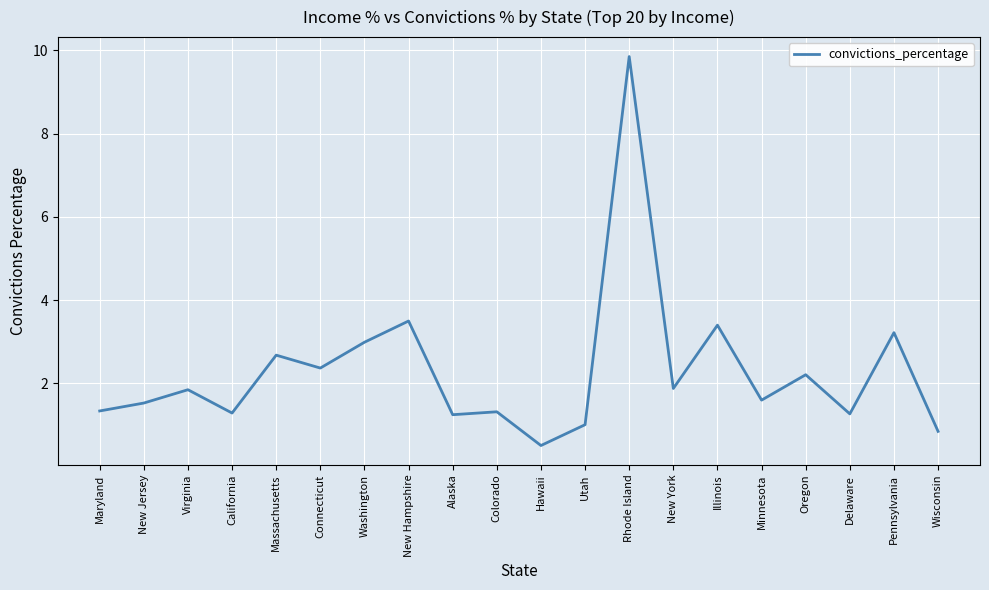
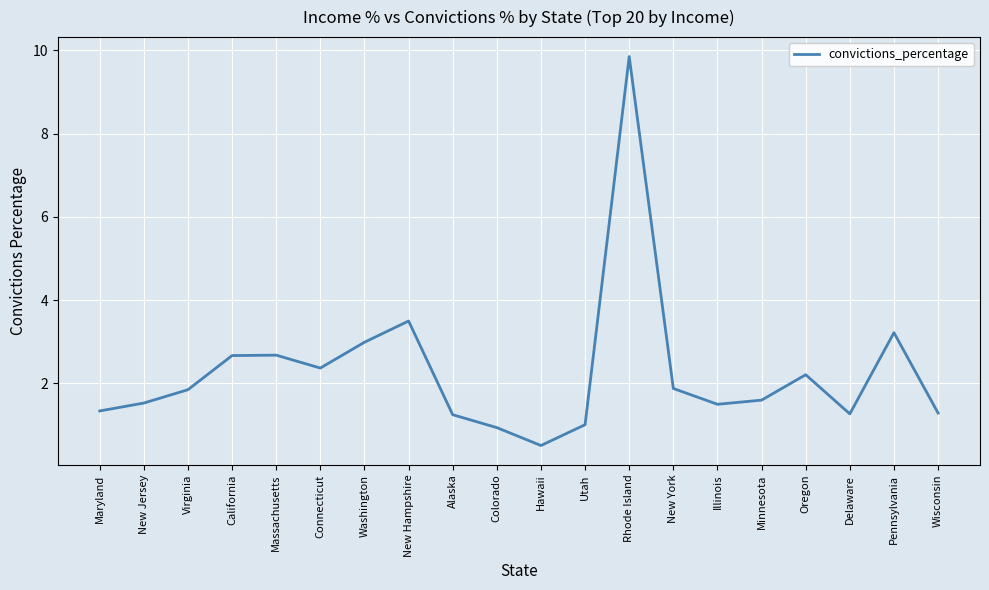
  {
    "Maryland": 1.3,
    "New Jersey": 1.5,
    "Virginia": 1.9,
-   "California": 1.3,
+   "California": 2.7,
    "Massachusetts": 2.7,
    "Connecticut": 2.4,
    "Washington": 3.0,
    "New Hampshire": 3.5,
    "Alaska": 1.3,
-   "Colorado": 1.3,
+   "Colorado": 0.9,
    "Hawaii": 0.5,
    "Utah": 1.0,
    "Rhode Island": 9.9,
    "New York": 1.9,
-   "Illinois": 3.4,
+   "Illinois": 1.5,
    "Minnesota": 1.6,
    "Oregon": 2.2,
    "Delaware": 1.3,
    "Pennsylvania": 3.2,
-   "Wisconsin": 0.9
+   "Wisconsin": 1.3
  }
